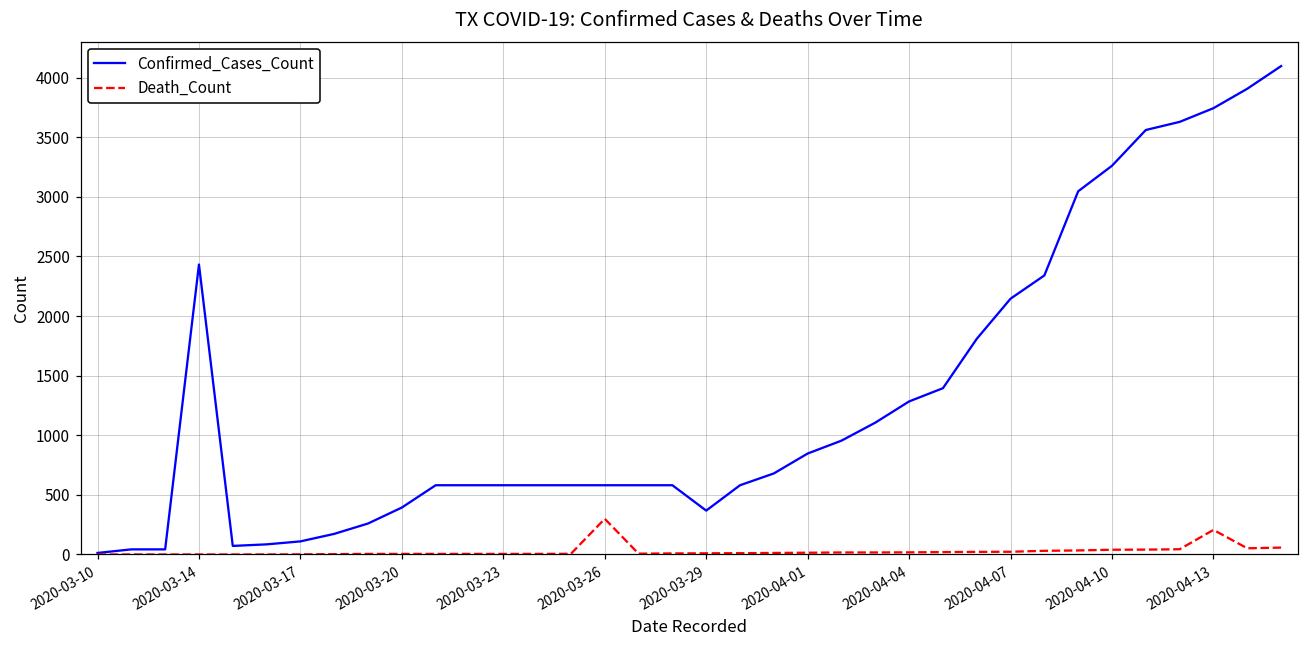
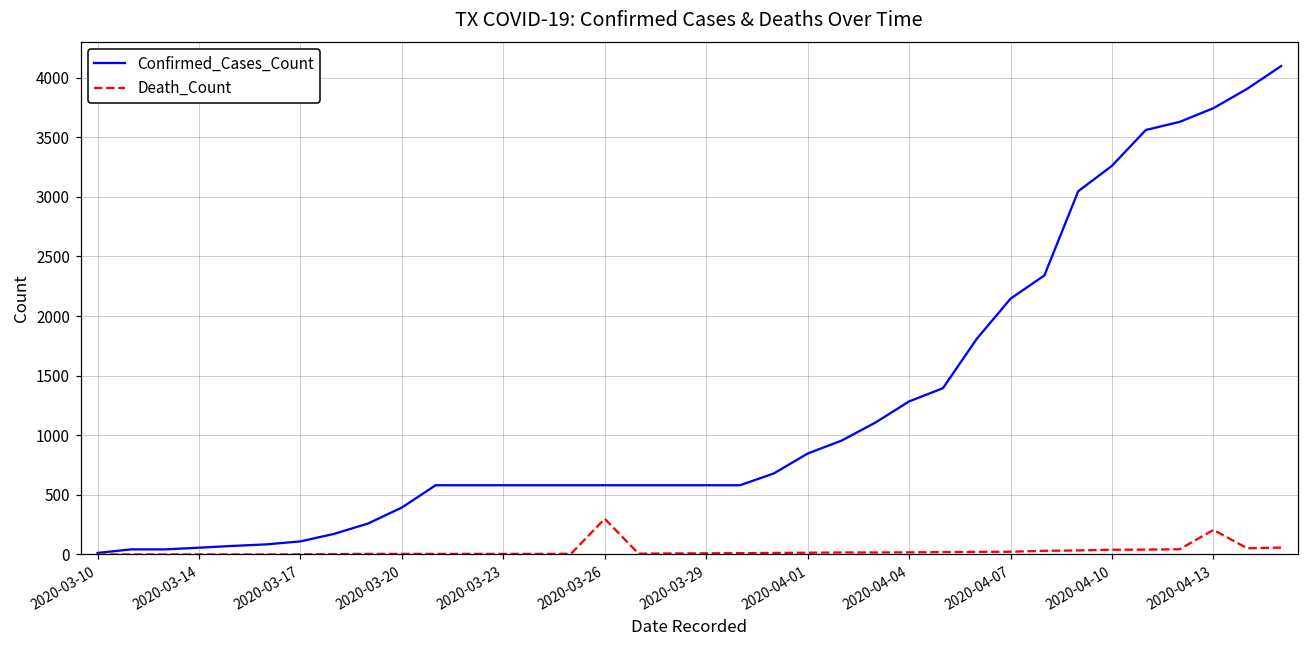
  {
    "Confirmed_Cases_Count": {
-     "2020-03-14": 2430,
+     "2020-03-14": 60,
      "2020-03-17": 110,
      "2020-03-20": 390,
      "2020-03-23": 580,
      "2020-03-26": 580,
-     "2020-03-29": 370,
+     "2020-03-29": 580,
      "2020-04-01": 850,
      "2020-04-04": 1280,
      "2020-04-07": 2150,
      "2020-04-10": 3260,
      "2020-04-13": 3740
    },
    "Death_Count": {
      "2020-03-14": 0,
      "2020-03-17": 0,
      "2020-03-20": 10,
      "2020-03-23": 10,
      "2020-03-26": 300,
      "2020-03-29": 10,
      "2020-04-01": 20,
      "2020-04-04": 20,
      "2020-04-07": 20,
      "2020-04-10": 40,
      "2020-04-13": 210
    }
  }
